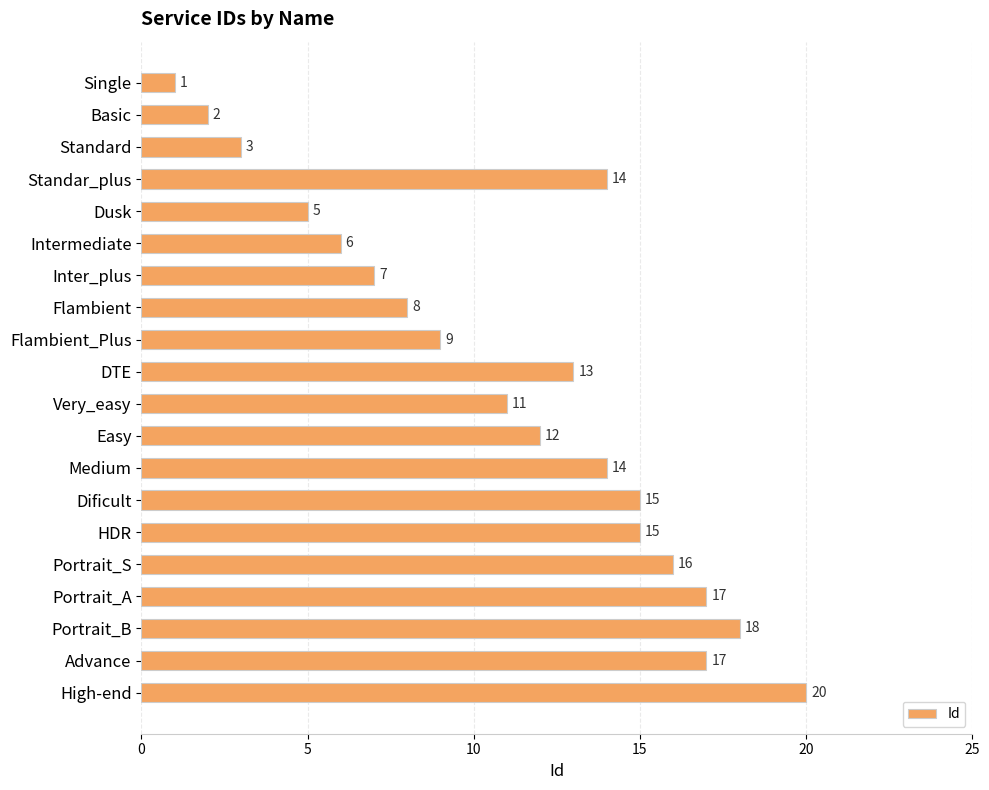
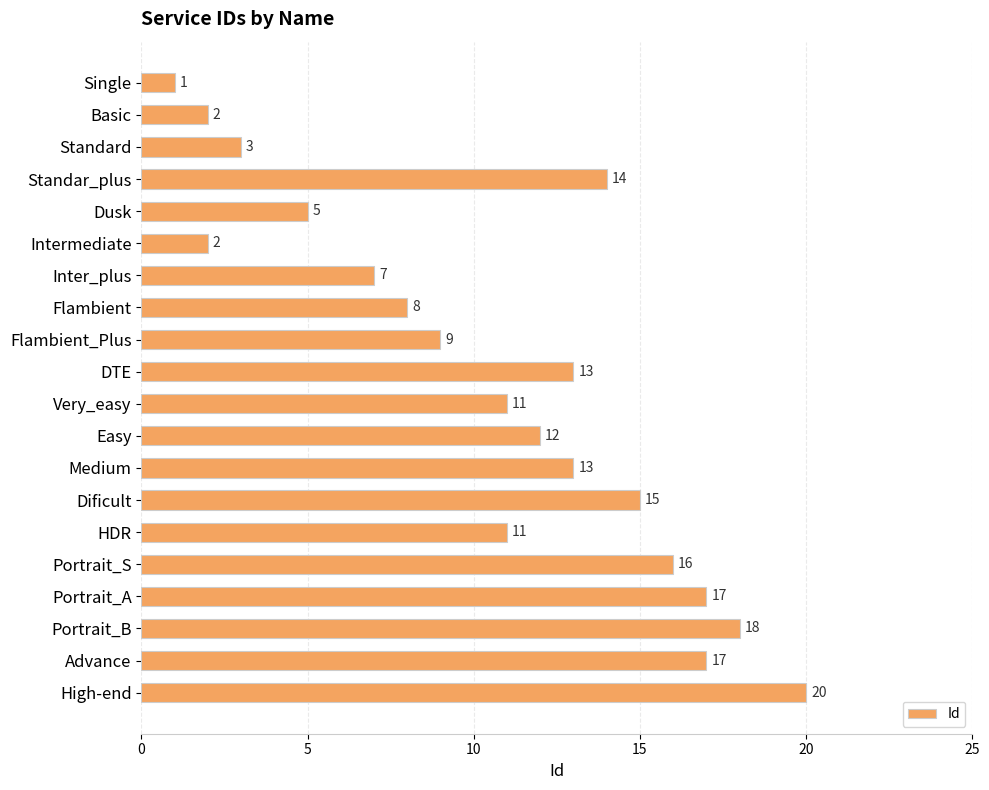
  {
    "Single": 1,
    "Basic": 2,
    "Standard": 3,
    "Standar_plus": 14,
    "Dusk": 5,
-   "Intermediate": 6,
+   "Intermediate": 2,
    "Inter_plus": 7,
    "Flambient": 8,
    "Flambient_Plus": 9,
    "DTE": 13,
    "Very_easy": 11,
    "Easy": 12,
-   "Medium": 14,
+   "Medium": 13,
    "Dificult": 15,
-   "HDR": 15,
+   "HDR": 11,
    "Portrait_S": 16,
    "Portrait_A": 17,
    "Portrait_B": 18,
    "Advance": 17,
    "High-end": 20
  }
